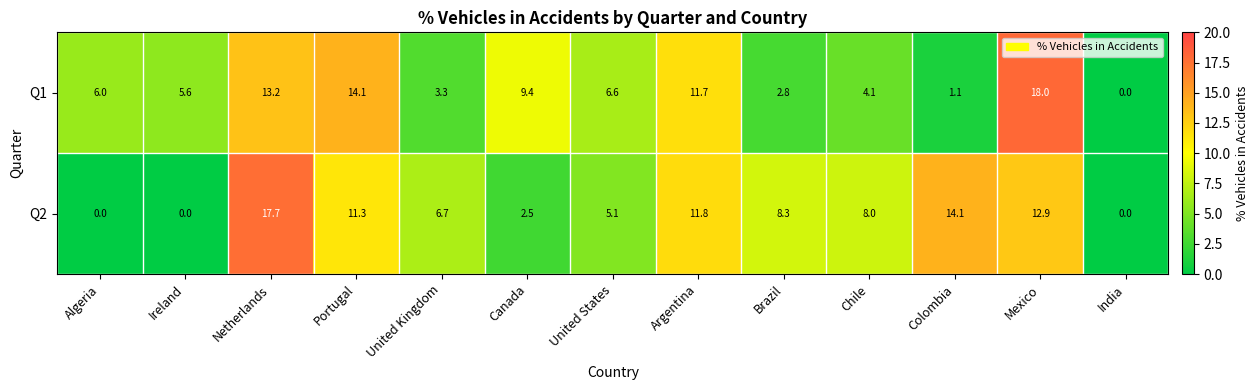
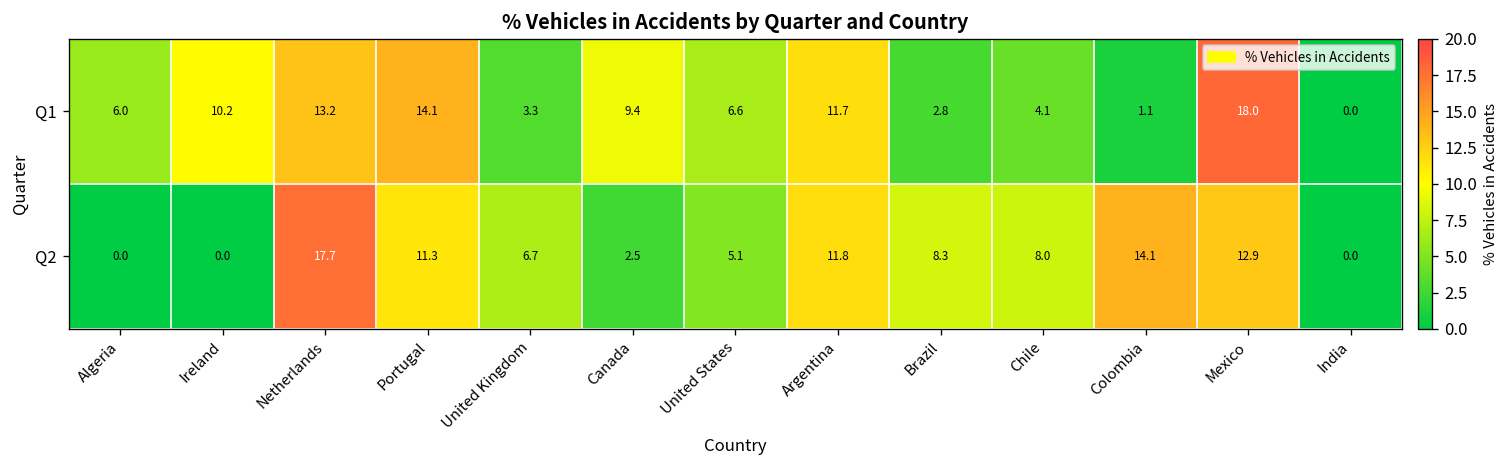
  {
    "Q1": {
      "Algeria": 6.0,
-     "Ireland": 5.6,
+     "Ireland": 10.2,
      "Netherlands": 13.2,
      "Portugal": 14.1,
      "United Kingdom": 3.3,
      "Canada": 9.4,
      "United States": 6.6,
      "Argentina": 11.7,
      "Brazil": 2.8,
      "Chile": 4.1,
      "Colombia": 1.1,
      "Mexico": 18.0,
      "India": 0.0
    },
    "Q2": {
      "Algeria": 0.0,
      "Ireland": 0.0,
      "Netherlands": 17.7,
      "Portugal": 11.3,
      "United Kingdom": 6.7,
      "Canada": 2.5,
      "United States": 5.1,
      "Argentina": 11.8,
      "Brazil": 8.3,
      "Chile": 8.0,
      "Colombia": 14.1,
      "Mexico": 12.9,
      "India": 0.0
    }
  }
